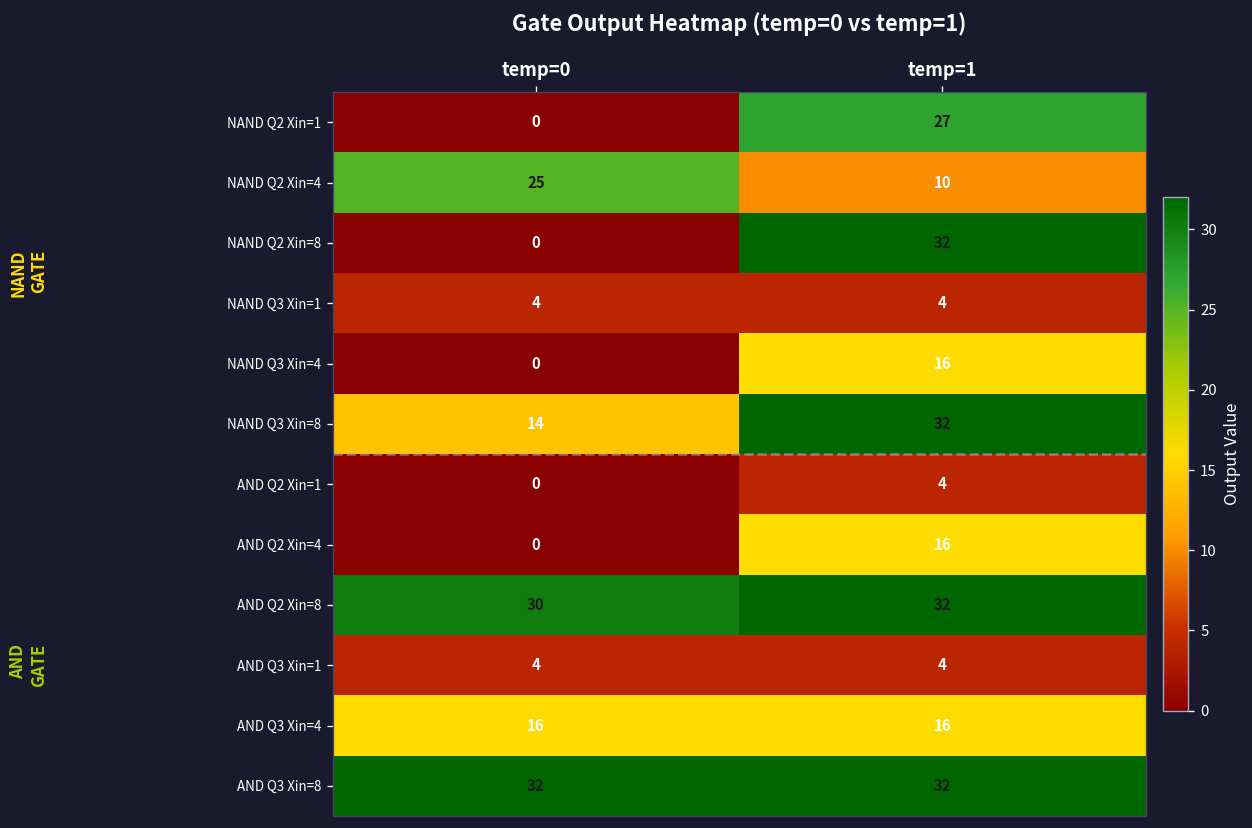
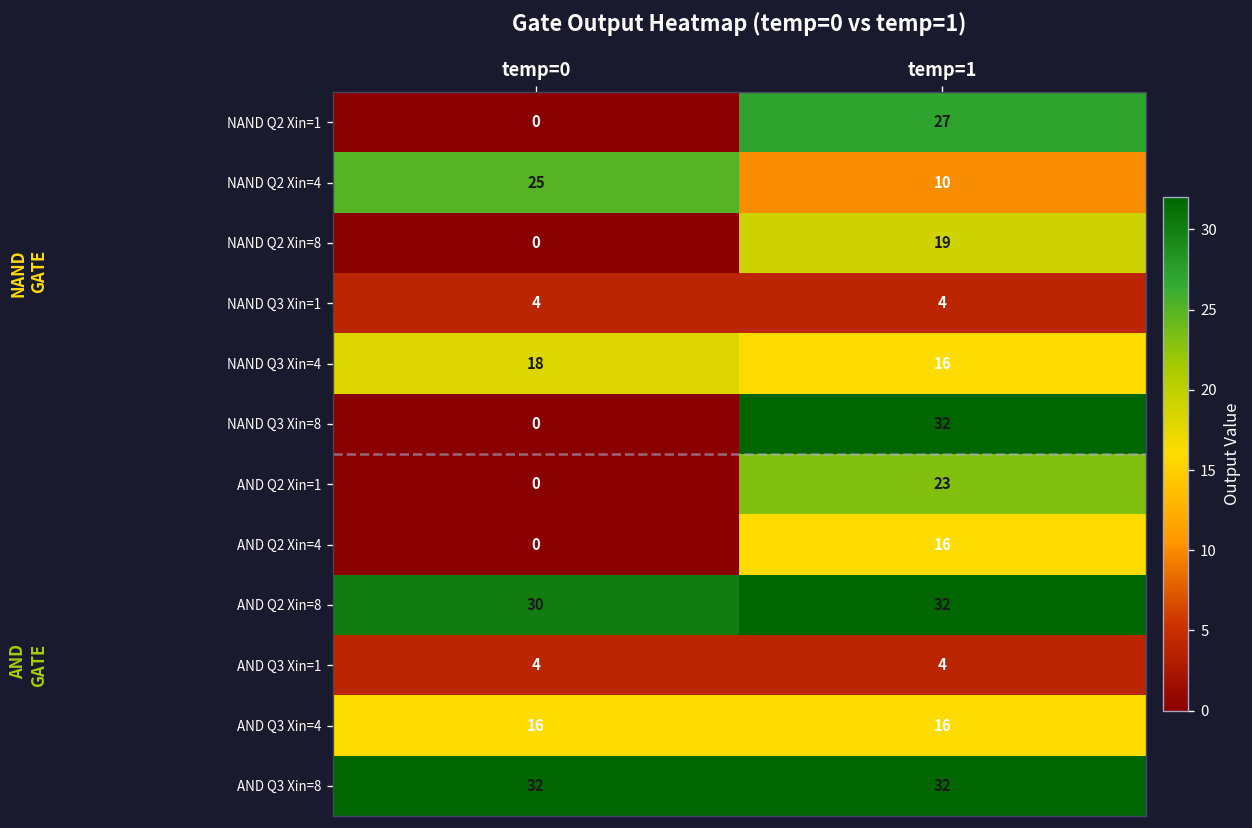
  {
    "NAND Q2 Xin=1": {
      "temp=0": 0,
      "temp=1": 27
    },
    "NAND Q2 Xin=4": {
      "temp=0": 25,
      "temp=1": 10
    },
    "NAND Q2 Xin=8": {
      "temp=0": 0,
-     "temp=1": 32
+     "temp=1": 19
    },
    "NAND Q3 Xin=1": {
      "temp=0": 4,
      "temp=1": 4
    },
    "NAND Q3 Xin=4": {
-     "temp=0": 0,
+     "temp=0": 18,
      "temp=1": 16
    },
    "NAND Q3 Xin=8": {
-     "temp=0": 14,
+     "temp=0": 0,
      "temp=1": 32
    },
    "AND Q2 Xin=1": {
      "temp=0": 0,
-     "temp=1": 4
+     "temp=1": 23
    },
    "AND Q2 Xin=4": {
      "temp=0": 0,
      "temp=1": 16
    },
    "AND Q2 Xin=8": {
      "temp=0": 30,
      "temp=1": 32
    },
    "AND Q3 Xin=1": {
      "temp=0": 4,
      "temp=1": 4
    },
    "AND Q3 Xin=4": {
      "temp=0": 16,
      "temp=1": 16
    },
    "AND Q3 Xin=8": {
      "temp=0": 32,
      "temp=1": 32
    }
  }
